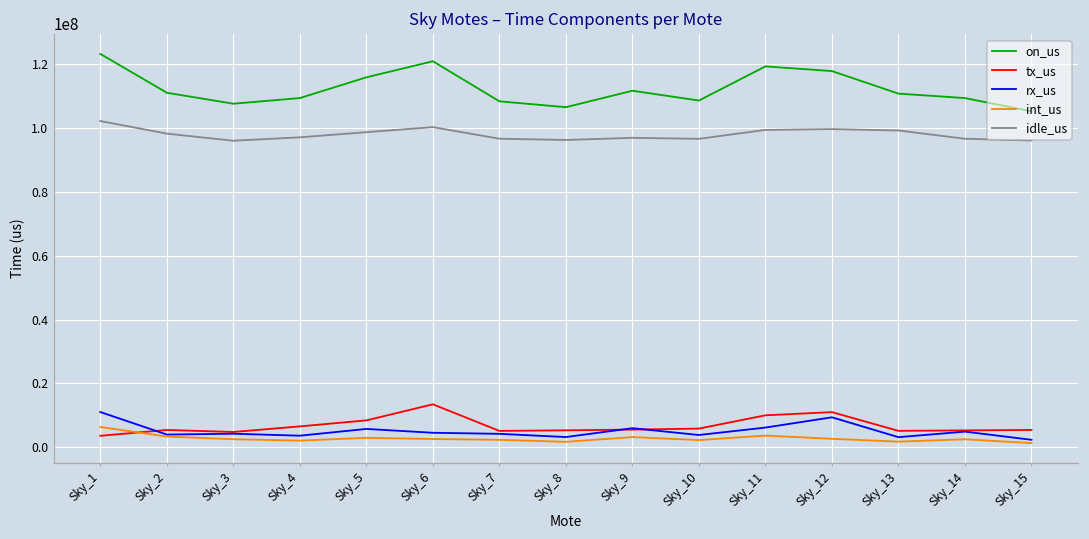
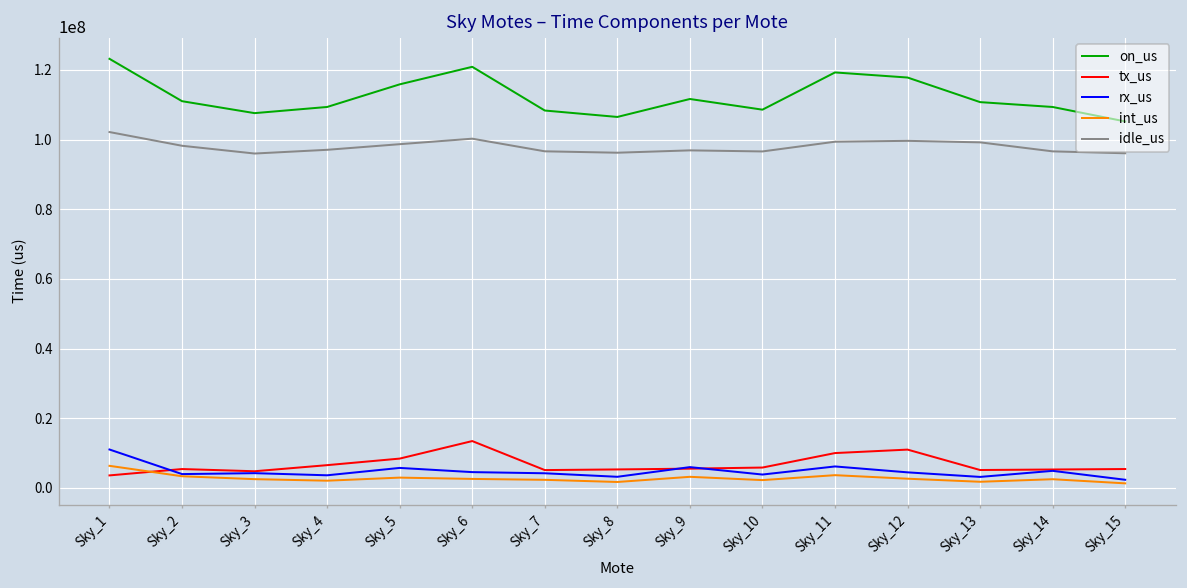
  {
    "on_us": {
      "Sky_1": 123000000,
      "Sky_2": 111000000,
      "Sky_3": 108000000,
      "Sky_4": 109000000,
      "Sky_5": 116000000,
      "Sky_6": 121000000,
      "Sky_7": 108000000,
      "Sky_8": 107000000,
      "Sky_9": 112000000,
      "Sky_10": 109000000,
      "Sky_11": 119000000,
      "Sky_12": 118000000,
      "Sky_13": 111000000,
      "Sky_14": 109000000
    },
    "tx_us": {
      "Sky_1": 4000000,
      "Sky_2": 5000000,
      "Sky_4": 7000000,
      "Sky_5": 8000000,
      "Sky_6": 13000000,
      "Sky_7": 5000000,
      "Sky_8": 5000000,
      "Sky_10": 6000000,
      "Sky_11": 10000000,
      "Sky_12": 11000000,
      "Sky_13": 5000000,
      "Sky_15": 5000000
    },
    "rx_us": {
      "Sky_1": 11000000,
      "Sky_4": 4000000,
      "Sky_5": 6000000,
      "Sky_6": 5000000,
      "Sky_7": 4000000,
      "Sky_8": 3000000,
      "Sky_10": 4000000,
      "Sky_11": 6000000,
-     "Sky_12": 9000000,
+     "Sky_12": 4000000,
      "Sky_13": 3000000,
      "Sky_15": 2000000
    },
    "int_us": {
      "Sky_1": 6000000,
      "Sky_3": 3000000,
      "Sky_4": 2000000,
      "Sky_5": 3000000,
      "Sky_6": 3000000,
      "Sky_7": 2000000,
      "Sky_8": 2000000,
      "Sky_9": 3000000,
      "Sky_10": 2000000,
      "Sky_11": 4000000,
      "Sky_12": 3000000,
      "Sky_13": 2000000,
      "Sky_14": 3000000,
      "Sky_15": 1000000
    },
    "idle_us": {
      "Sky_1": 102000000,
      "Sky_2": 98000000,
      "Sky_3": 96000000,
      "Sky_4": 97000000,
      "Sky_5": 99000000,
      "Sky_6": 100000000,
      "Sky_7": 97000000,
      "Sky_8": 96000000,
      "Sky_9": 97000000,
      "Sky_10": 97000000,
      "Sky_11": 99000000,
      "Sky_12": 100000000,
      "Sky_13": 99000000,
      "Sky_14": 97000000,
      "Sky_15": 96000000
    }
  }
